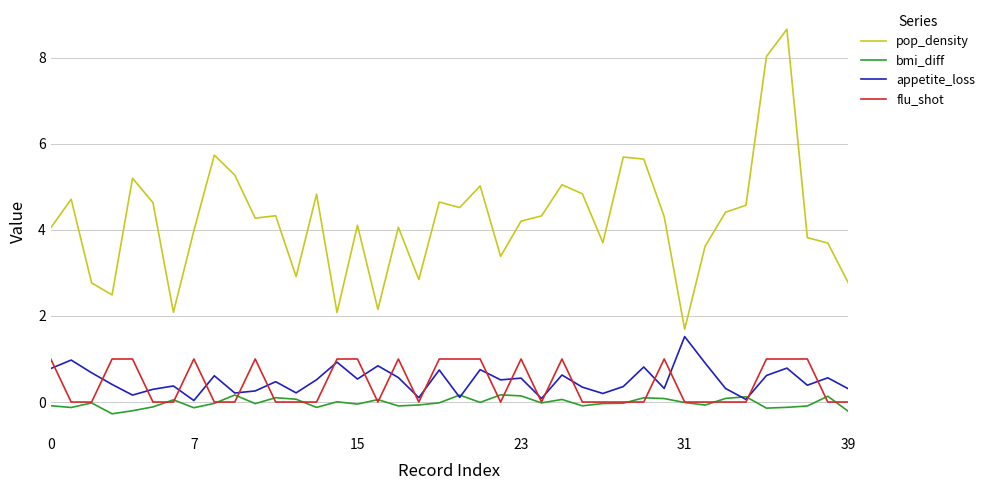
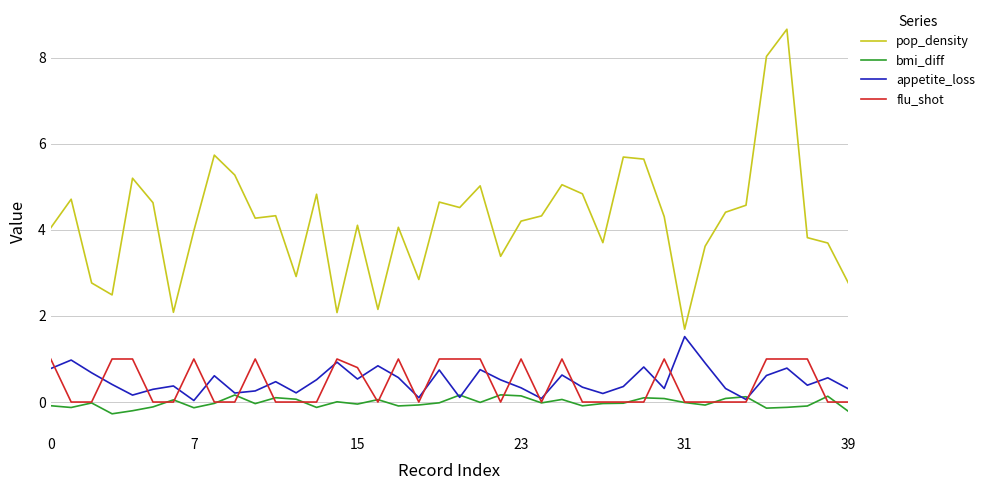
  {
    "pop_density": {
      "0": 4.0,
      "7": 4.0,
      "15": 4.1,
      "23": 4.2,
      "31": 1.7,
      "39": 2.8
    },
    "bmi_diff": {
      "0": -0.1,
      "7": -0.1,
      "15": 0.0,
      "23": 0.1,
      "39": -0.2
    },
    "appetite_loss": {
      "0": 0.8,
      "7": 0.0,
      "15": 0.5,
-     "23": 0.6,
+     "23": 0.3,
      "31": 1.5,
      "39": 0.3
    },
    "flu_shot": {
      "0": 1.0,
      "7": 1.0,
-     "15": 1.0,
+     "15": 0.8,
      "23": 1.0,
      "39": 0.0
    }
  }
